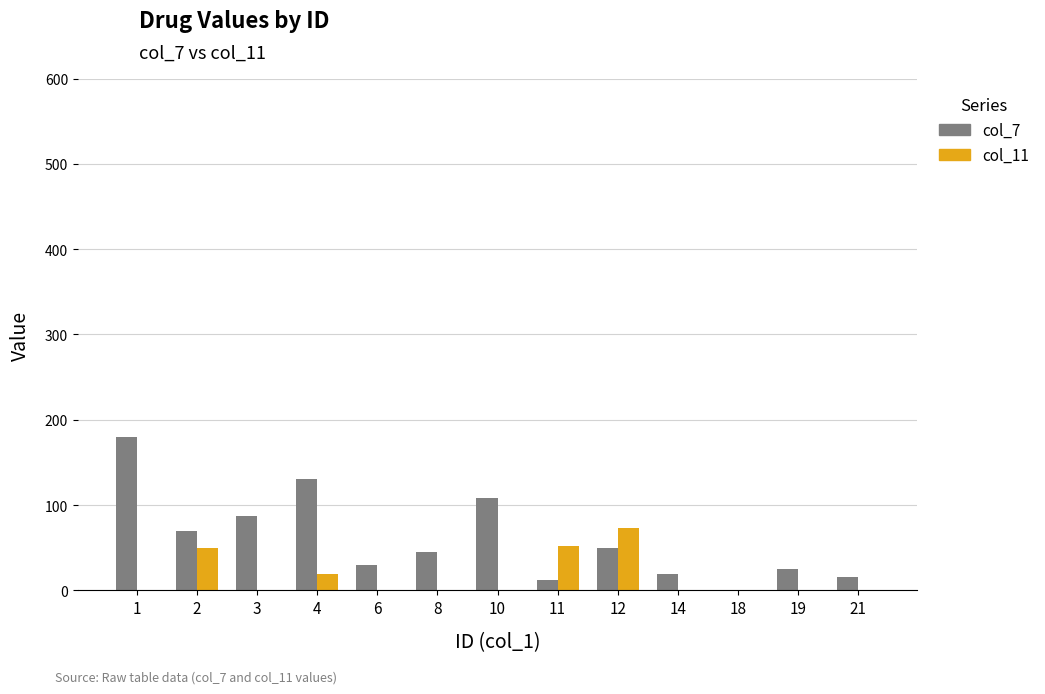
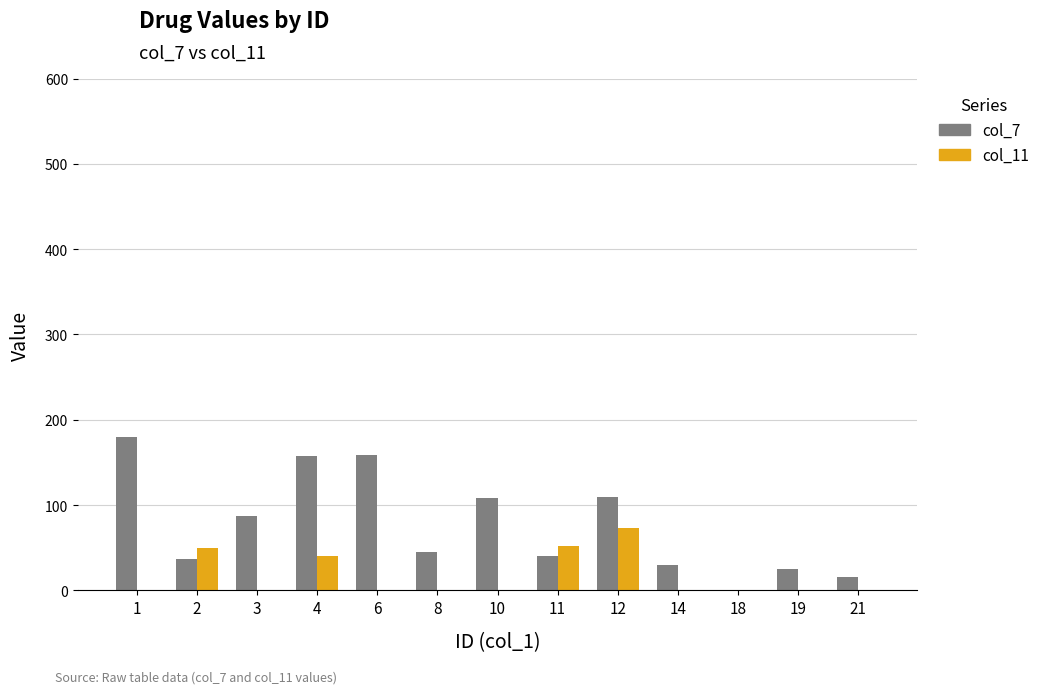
  {
    "col_7": {
      "1": 180,
-     "2": 70,
+     "2": 40,
      "3": 90,
-     "4": 130,
-     "6": 30,
+     "4": 160,
+     "6": 160,
      "8": 50,
      "10": 110,
-     "11": 10,
-     "12": 50,
-     "14": 20,
+     "11": 40,
+     "12": 110,
+     "14": 30,
      "18": 0,
      "19": 30,
      "21": 20
    },
    "col_11": {
      "1": 0,
      "2": 50,
      "3": 0,
-     "4": 20,
+     "4": 40,
      "6": 0,
      "8": 0,
      "10": 0,
      "11": 50,
      "12": 70,
      "14": 0,
      "18": 0,
      "19": 0,
      "21": 0
    }
  }
